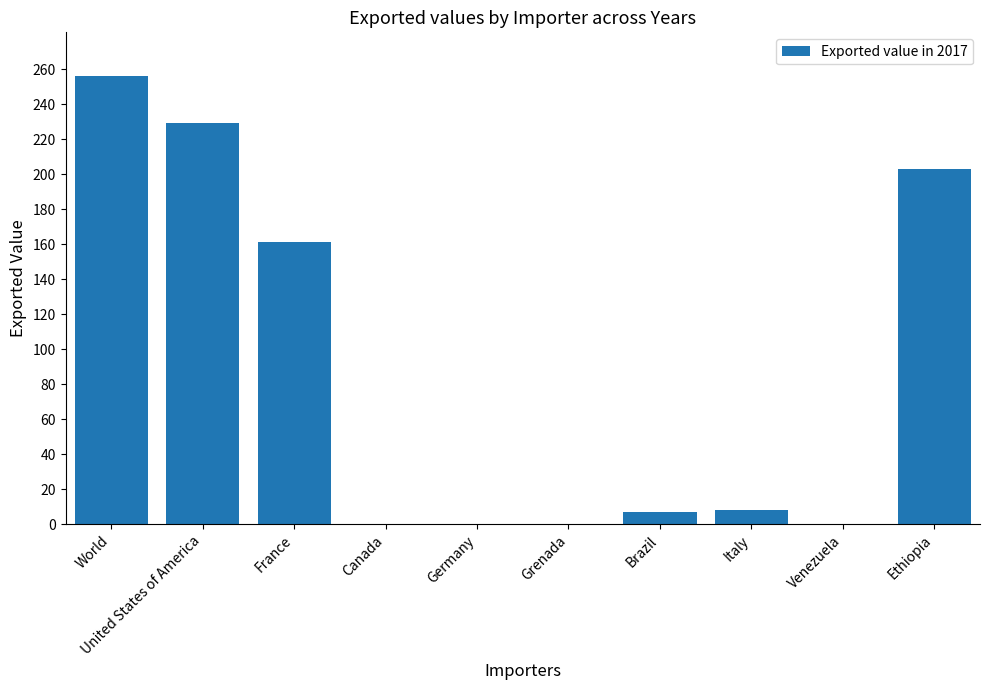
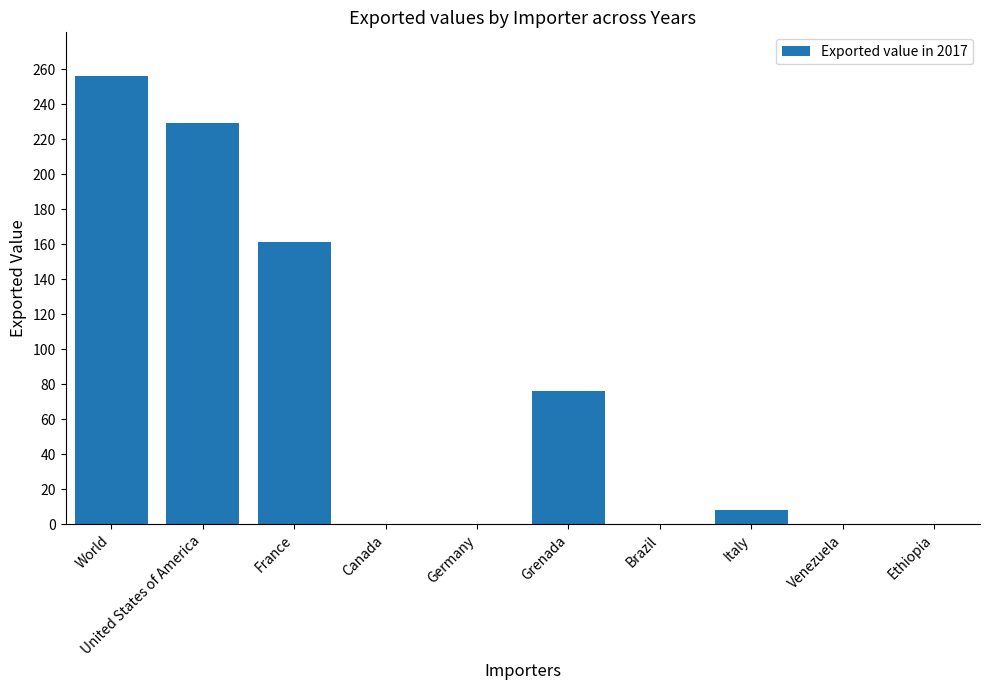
  {
    "World": 256,
    "United States of America": 229,
    "France": 161,
    "Canada": 0,
    "Germany": 0,
-   "Grenada": 0,
-   "Brazil": 7,
+   "Grenada": 76,
+   "Brazil": 0,
    "Italy": 8,
    "Venezuela": 0,
-   "Ethiopia": 203
+   "Ethiopia": 0
  }
